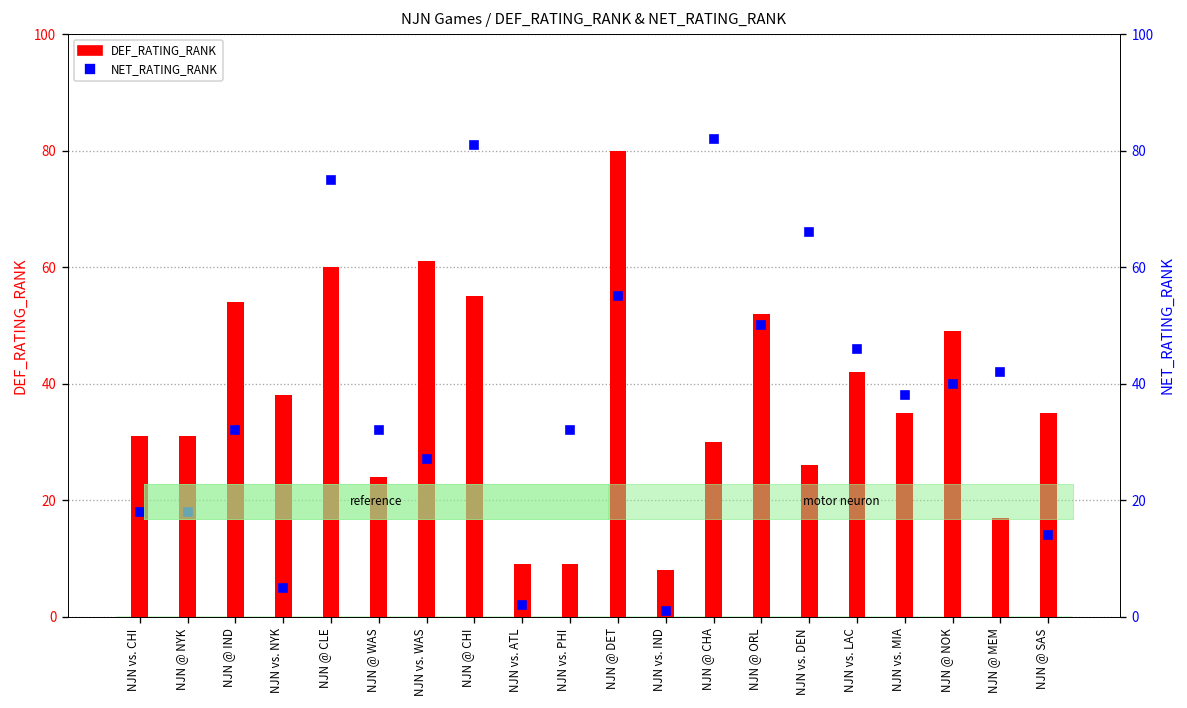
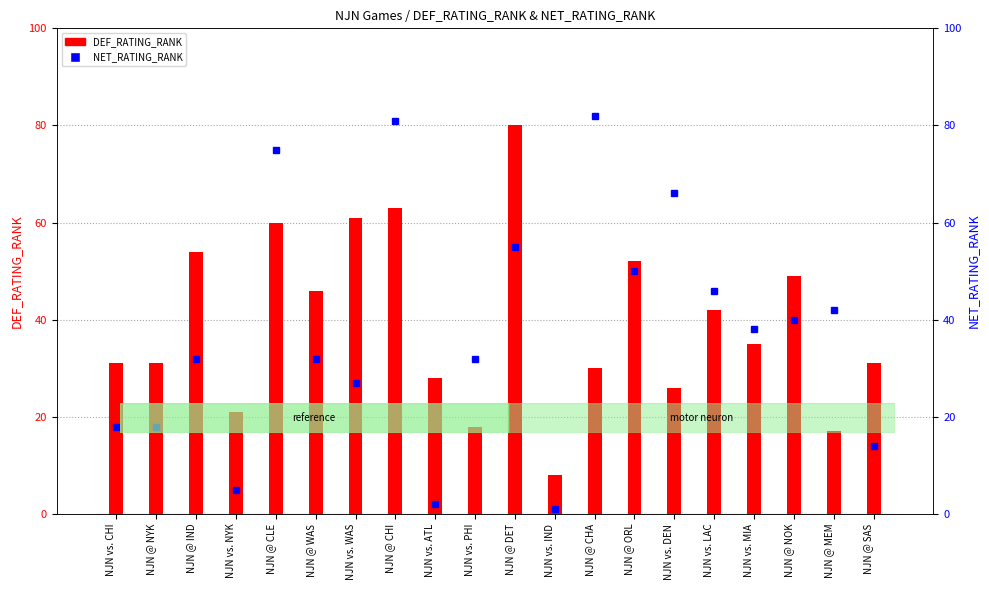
  {
    "DEF_RATING_RANK": {
      "NJN vs. CHI": 31,
      "NJN @ NYK": 31,
      "NJN @ IND": 54,
-     "NJN vs. NYK": 38,
+     "NJN vs. NYK": 21,
      "NJN @ CLE": 60,
-     "NJN @ WAS": 24,
+     "NJN @ WAS": 46,
      "NJN vs. WAS": 61,
-     "NJN @ CHI": 55,
-     "NJN vs. ATL": 9,
-     "NJN vs. PHI": 9,
+     "NJN @ CHI": 63,
+     "NJN vs. ATL": 28,
+     "NJN vs. PHI": 18,
      "NJN @ DET": 80,
      "NJN vs. IND": 8,
      "NJN @ CHA": 30,
      "NJN @ ORL": 52,
      "NJN vs. DEN": 26,
      "NJN vs. LAC": 42,
      "NJN vs. MIA": 35,
      "NJN @ NOK": 49,
      "NJN @ MEM": 17,
-     "NJN @ SAS": 35
+     "NJN @ SAS": 31
    }
  }
